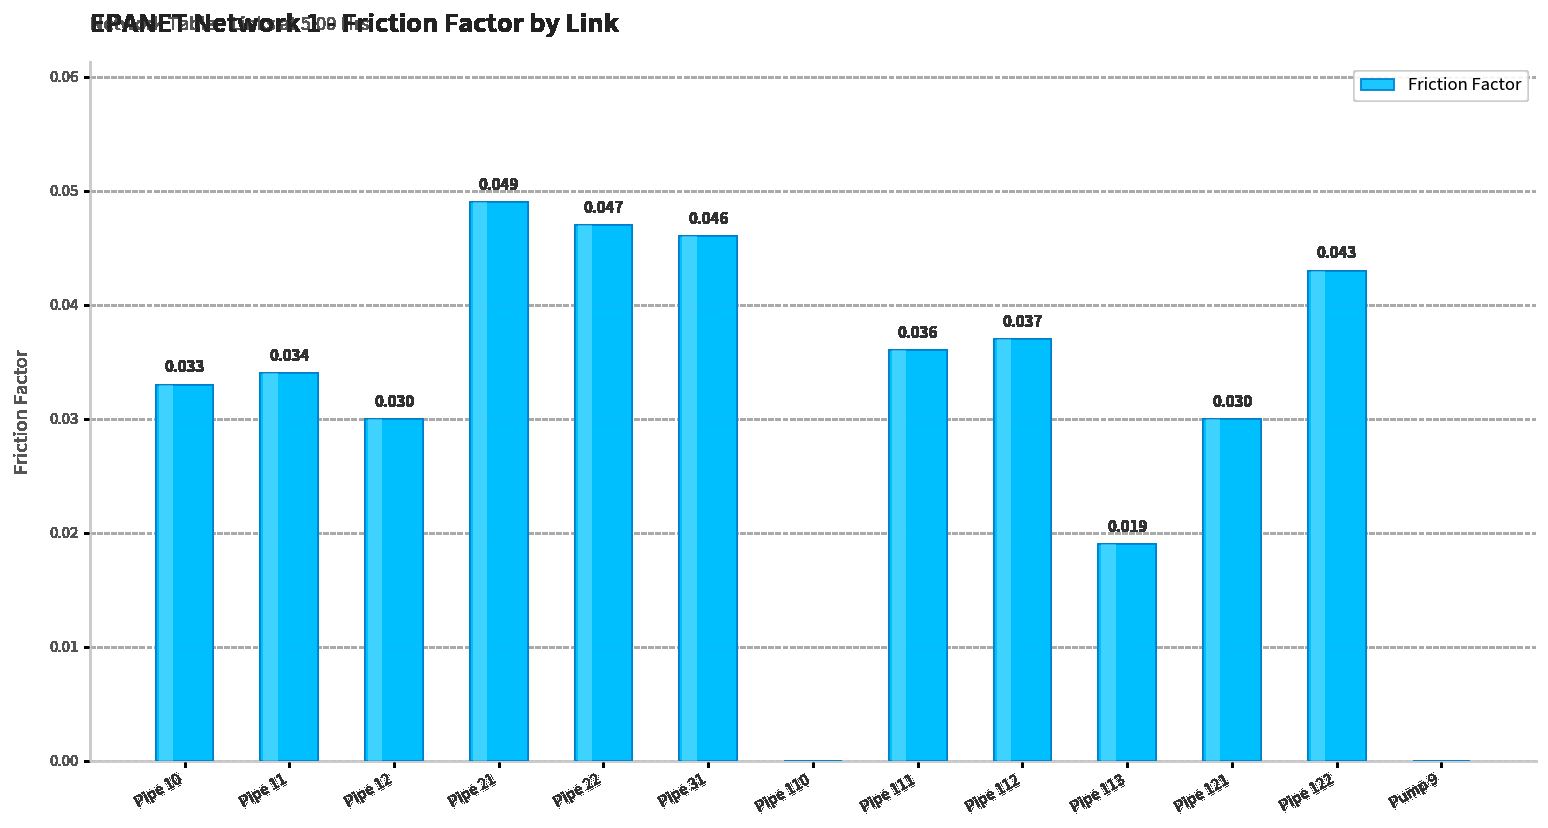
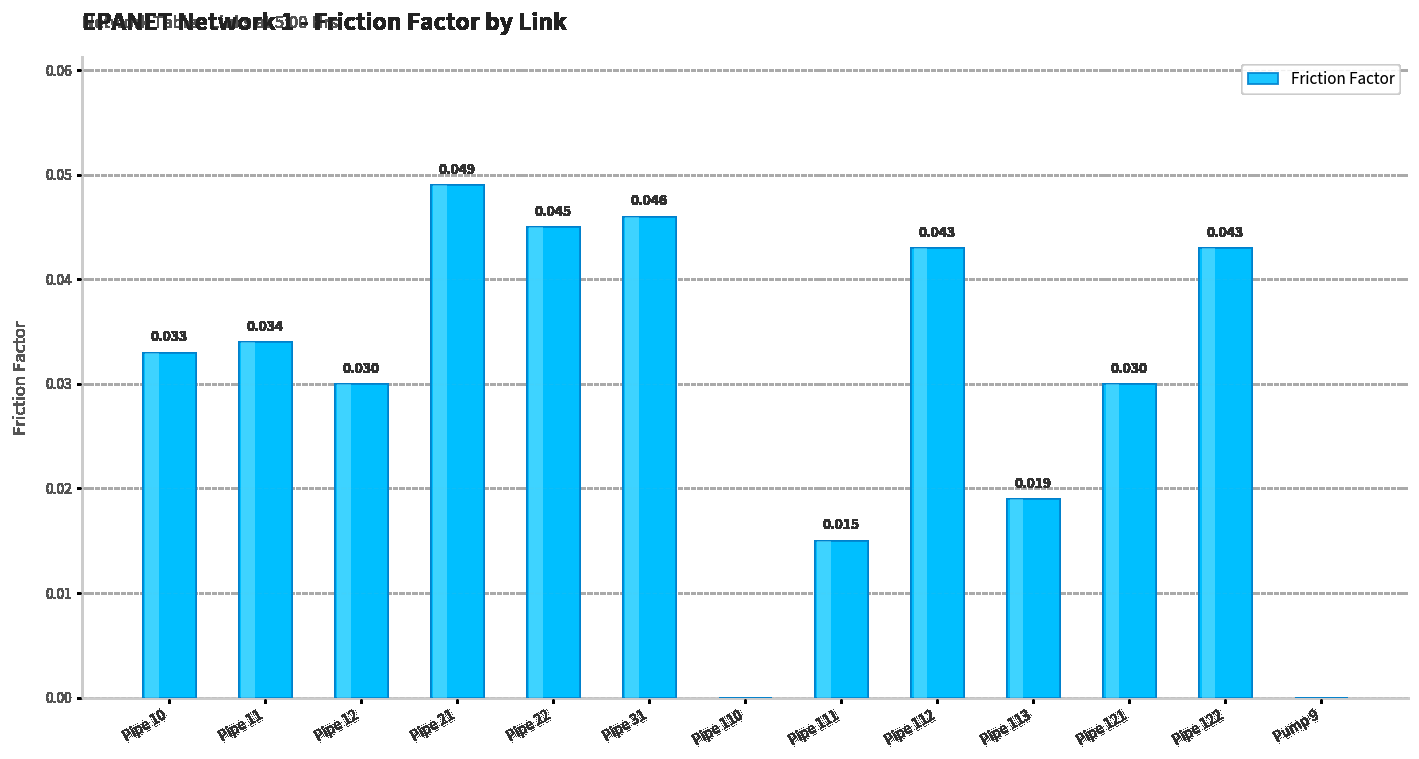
  {
    "Pipe 10": 0.033,
    "Pipe 11": 0.034,
    "Pipe 12": 0.030,
    "Pipe 21": 0.049,
-   "Pipe 22": 0.047,
+   "Pipe 22": 0.045,
    "Pipe 31": 0.046,
-   "Pipe 111": 0.036,
-   "Pipe 112": 0.037,
+   "Pipe 111": 0.015,
+   "Pipe 112": 0.043,
    "Pipe 113": 0.019,
    "Pipe 121": 0.030,
    "Pipe 122": 0.043
  }
